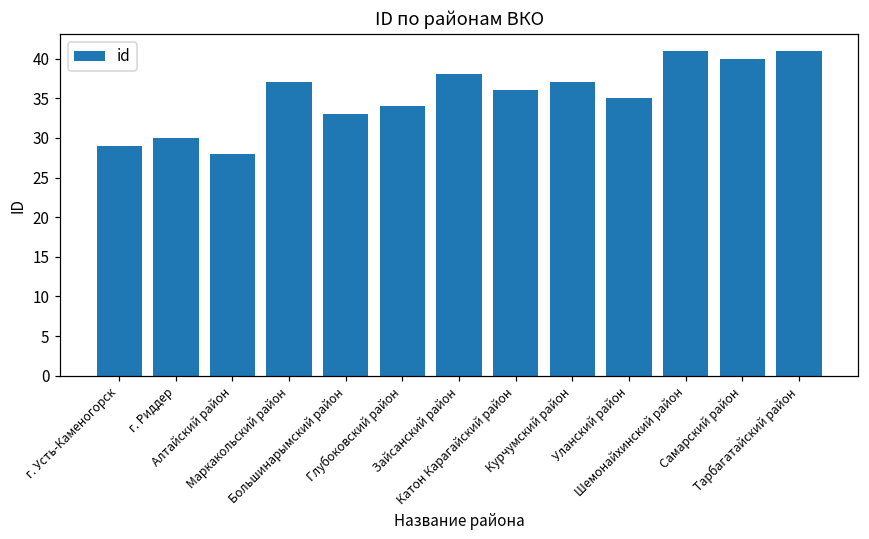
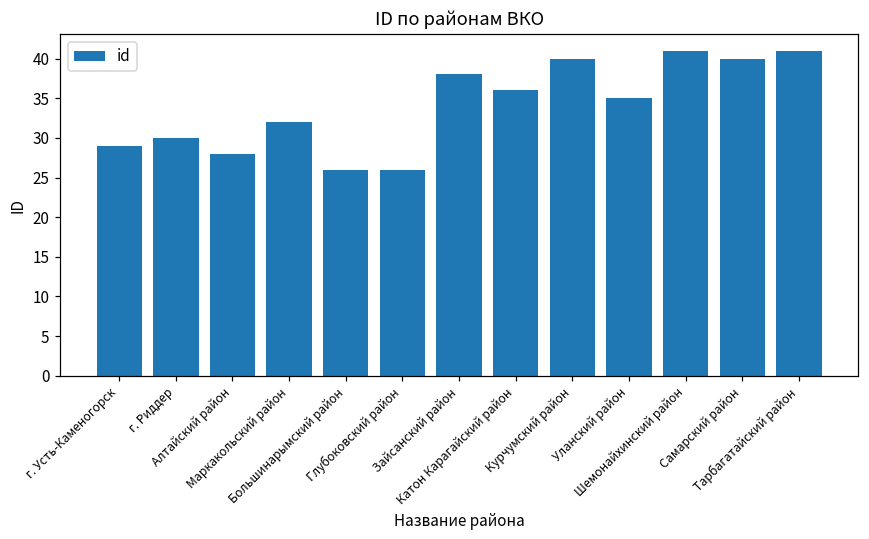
  {
    "г. Усть-Каменогорск": 29,
    "г. Риддер": 30,
    "Алтайский район": 28,
-   "Маркакольский район": 37,
-   "Большинарымский район": 33,
-   "Глубоковский район": 34,
+   "Маркакольский район": 32,
+   "Большинарымский район": 26,
+   "Глубоковский район": 26,
    "Зайсанский район": 38,
    "Катон Карагайский район": 36,
-   "Курчумский район": 37,
+   "Курчумский район": 40,
    "Уланский район": 35,
    "Шемонайхинский район": 41,
    "Самарский район": 40,
    "Тарбагатайский район": 41
  }
